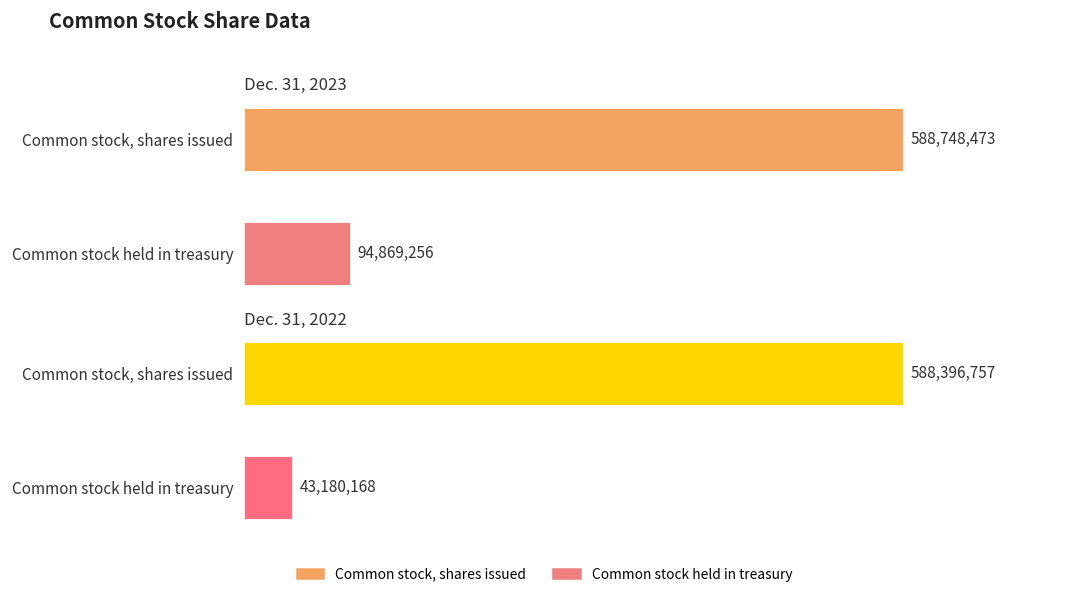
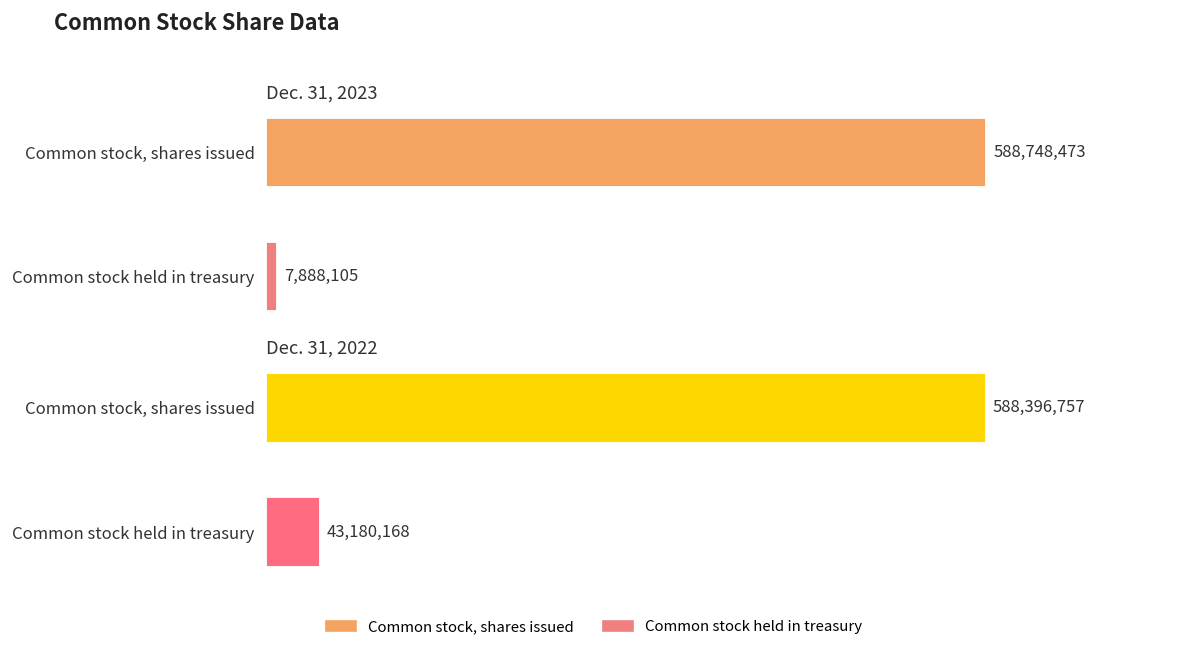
  {
    "Dec. 31, 2023": {
      "Common stock, shares issued": "588,748,473",
-     "Common stock held in treasury": "94,869,256"
+     "Common stock held in treasury": "7,888,105"
    },
    "Dec. 31, 2022": {
      "Common stock, shares issued": "588,396,757",
      "Common stock held in treasury": "43,180,168"
    }
  }
